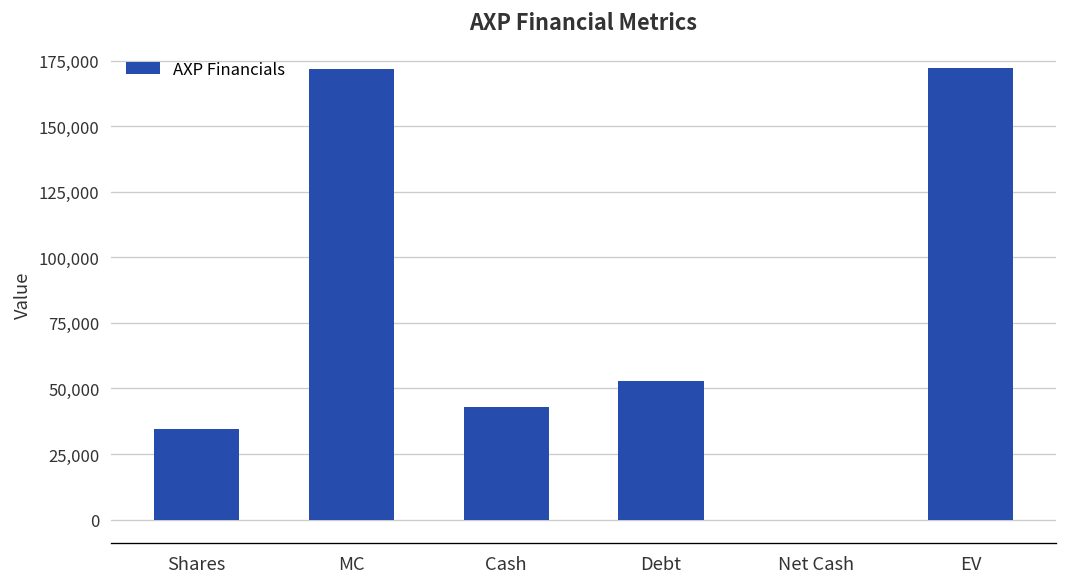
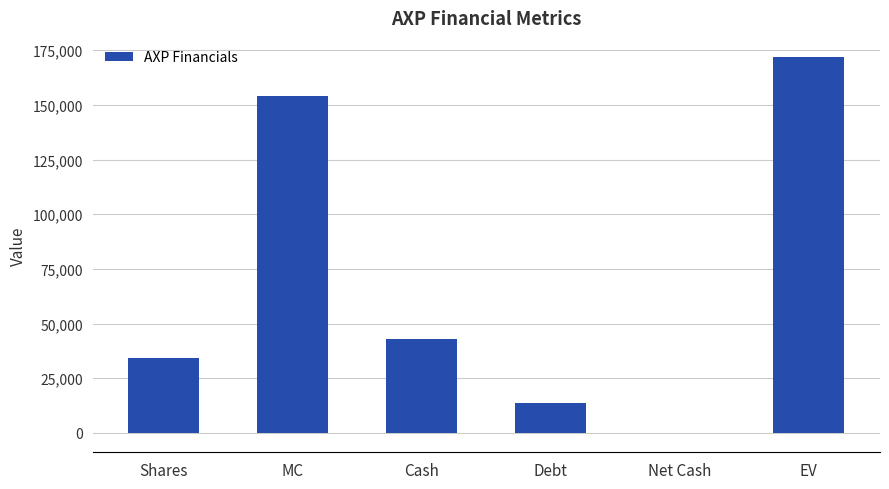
  {
    "Shares": "34,000",
-   "MC": "172,000",
+   "MC": "154,000",
    "Cash": "43,000",
-   "Debt": "53,000",
+   "Debt": "13,000",
    "EV": "172,000"
  }
